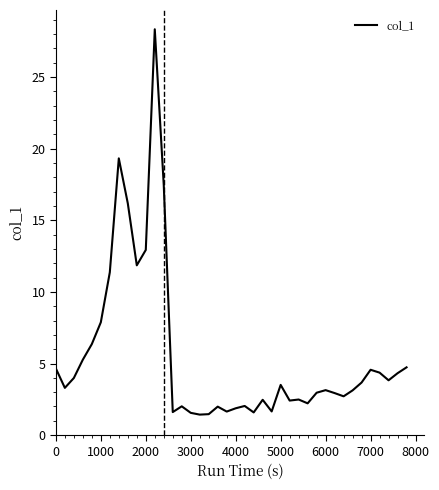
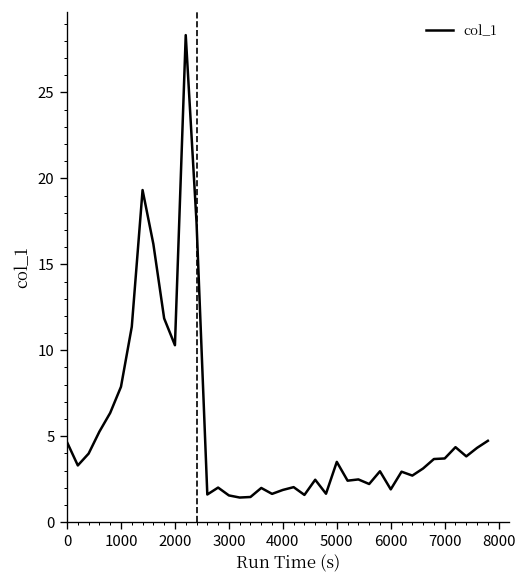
  {
    "0": 4.7,
    "1000": 7.9,
-   "2000": 12.9,
+   "2000": 10.3,
    "3000": 1.6,
    "4000": 1.9,
    "5000": 3.5,
-   "6000": 3.1,
-   "7000": 4.6
+   "6000": 1.9,
+   "7000": 3.7
  }
